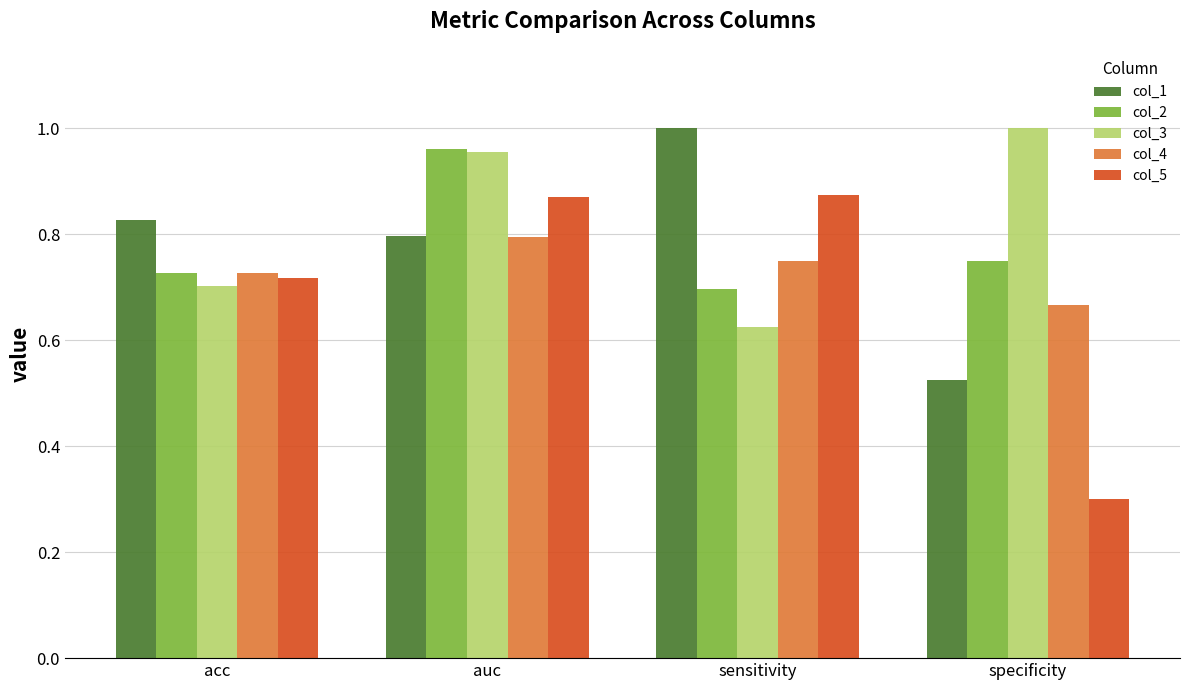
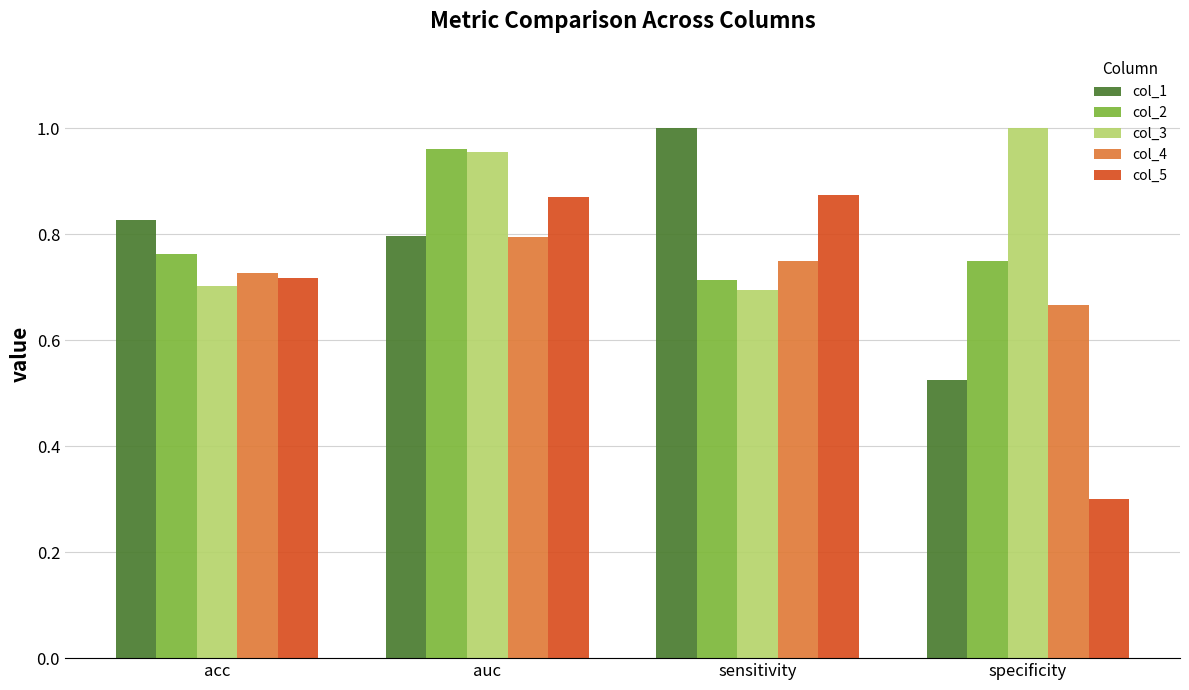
  {
    "col_1": {
      "acc": 0.83,
      "auc": 0.80,
      "sensitivity": 1.00,
      "specificity": 0.53
    },
    "col_2": {
-     "acc": 0.73,
+     "acc": 0.76,
      "auc": 0.96,
-     "sensitivity": 0.70,
+     "sensitivity": 0.71,
      "specificity": 0.75
    },
    "col_3": {
      "acc": 0.70,
      "auc": 0.96,
-     "sensitivity": 0.63,
+     "sensitivity": 0.69,
      "specificity": 1.00
    }
  }
